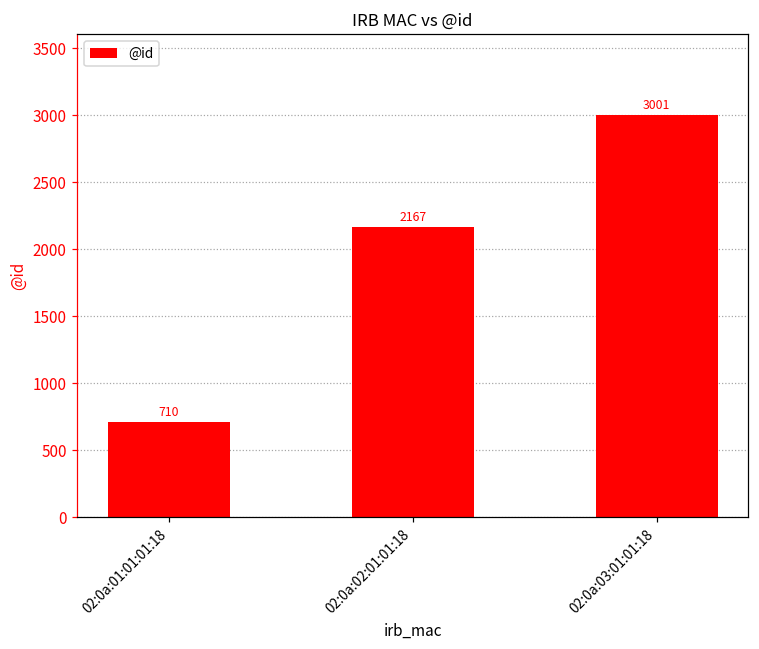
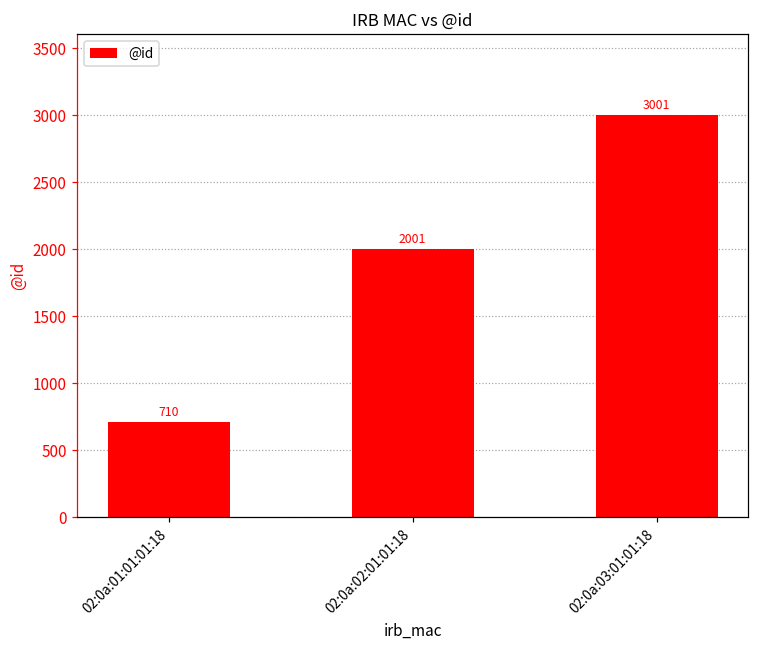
  {
    "02:0a:01:01:01:18": 710,
-   "02:0a:02:01:01:18": 2167,
+   "02:0a:02:01:01:18": 2001,
    "02:0a:03:01:01:18": 3001
  }
